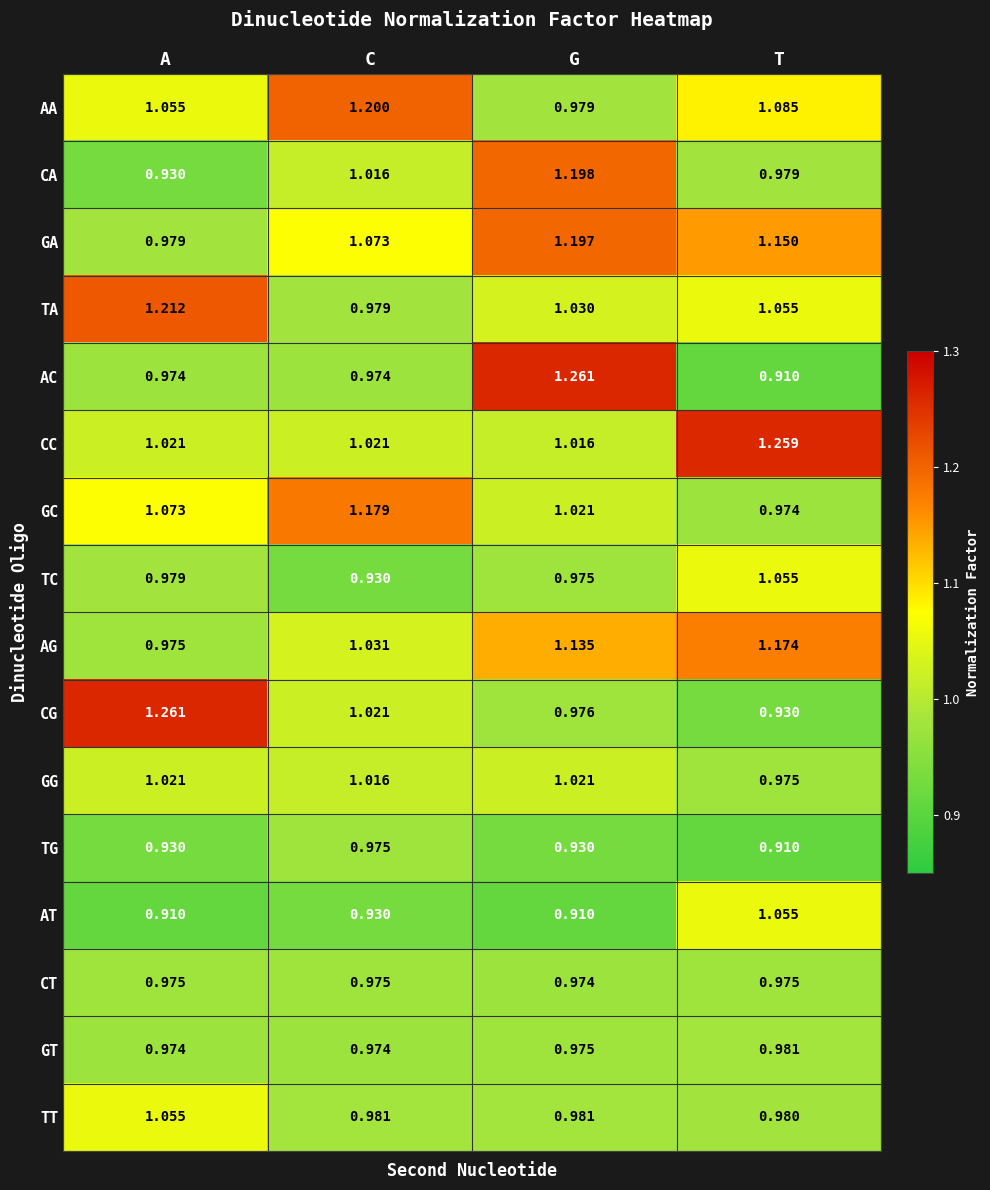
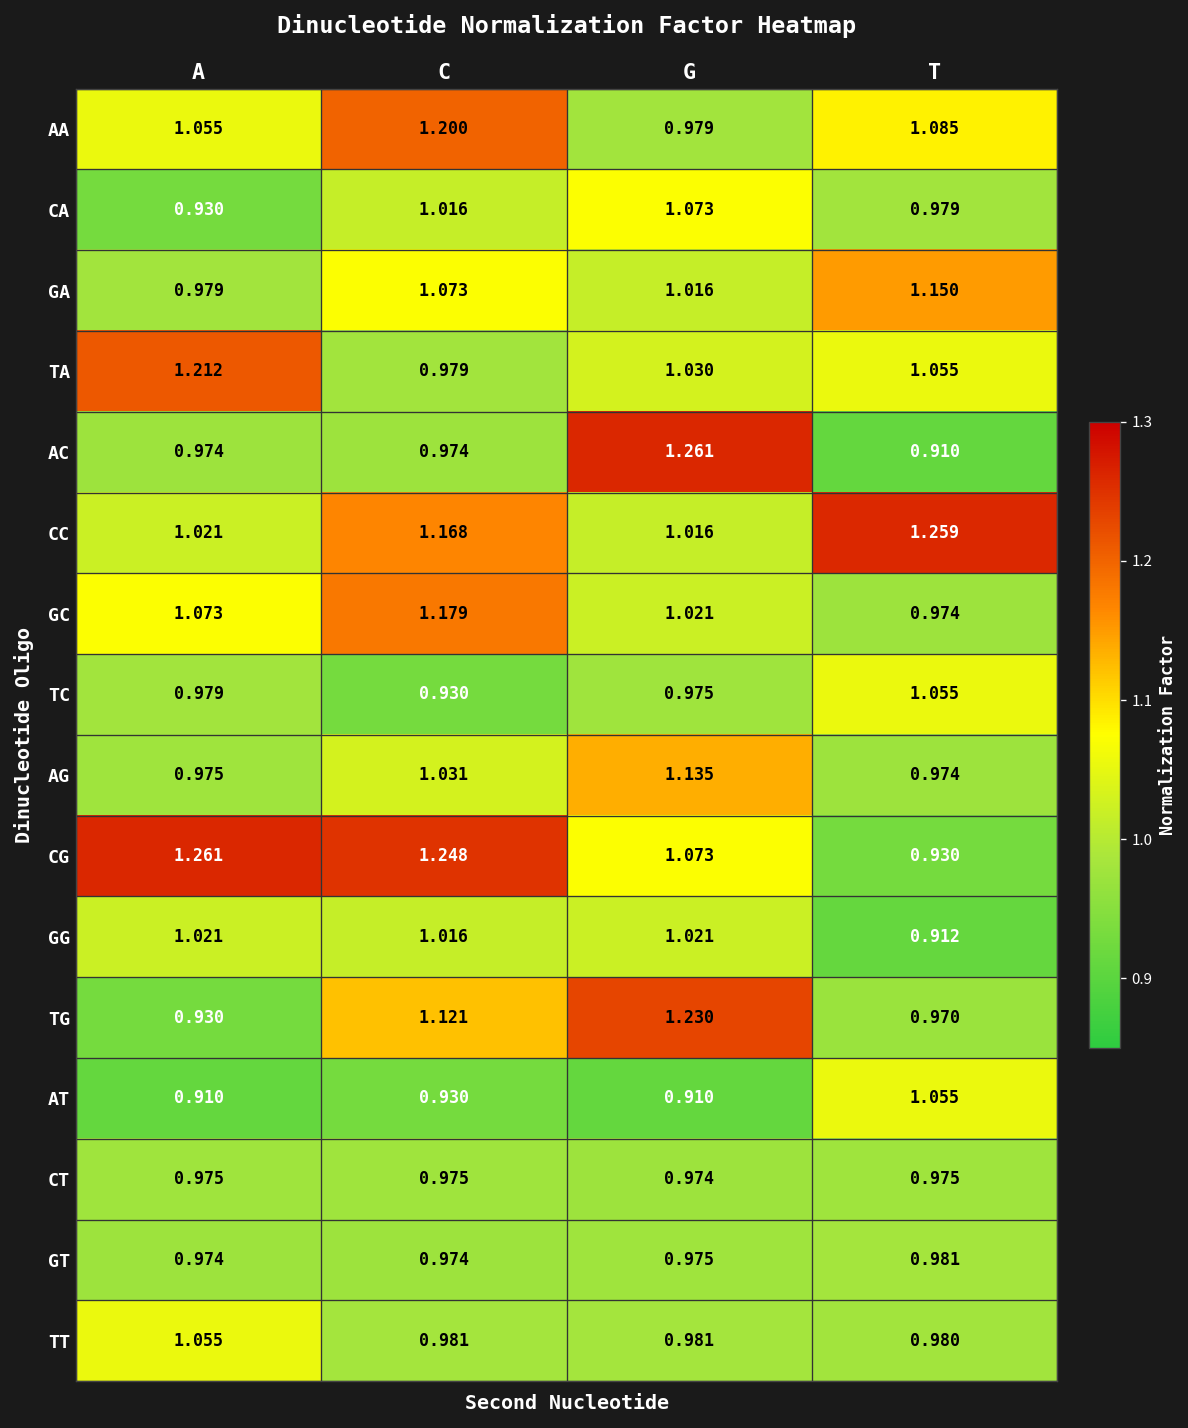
  {
    "AA": {
      "A": 1.055,
      "C": 1.200,
      "G": 0.979,
      "T": 1.085
    },
    "CA": {
      "A": 0.930,
      "C": 1.016,
-     "G": 1.198,
+     "G": 1.073,
      "T": 0.979
    },
    "GA": {
      "A": 0.979,
      "C": 1.073,
-     "G": 1.197,
+     "G": 1.016,
      "T": 1.150
    },
    "TA": {
      "A": 1.212,
      "C": 0.979,
      "G": 1.030,
      "T": 1.055
    },
    "AC": {
      "A": 0.974,
      "C": 0.974,
      "G": 1.261,
      "T": 0.910
    },
    "CC": {
      "A": 1.021,
-     "C": 1.021,
+     "C": 1.168,
      "G": 1.016,
      "T": 1.259
    },
    "GC": {
      "A": 1.073,
      "C": 1.179,
      "G": 1.021,
      "T": 0.974
    },
    "TC": {
      "A": 0.979,
      "C": 0.930,
      "G": 0.975,
      "T": 1.055
    },
    "AG": {
      "A": 0.975,
      "C": 1.031,
      "G": 1.135,
-     "T": 1.174
+     "T": 0.974
    },
    "CG": {
      "A": 1.261,
-     "C": 1.021,
-     "G": 0.976,
+     "C": 1.248,
+     "G": 1.073,
      "T": 0.930
    },
    "GG": {
      "A": 1.021,
      "C": 1.016,
      "G": 1.021,
-     "T": 0.975
+     "T": 0.912
    },
    "TG": {
      "A": 0.930,
-     "C": 0.975,
-     "G": 0.930,
-     "T": 0.910
+     "C": 1.121,
+     "G": 1.230,
+     "T": 0.970
    },
    "AT": {
      "A": 0.910,
      "C": 0.930,
      "G": 0.910,
      "T": 1.055
    },
    "CT": {
      "A": 0.975,
      "C": 0.975,
      "G": 0.974,
      "T": 0.975
    },
    "GT": {
      "A": 0.974,
      "C": 0.974,
      "G": 0.975,
      "T": 0.981
    },
    "TT": {
      "A": 1.055,
      "C": 0.981,
      "G": 0.981,
      "T": 0.980
    }
  }
